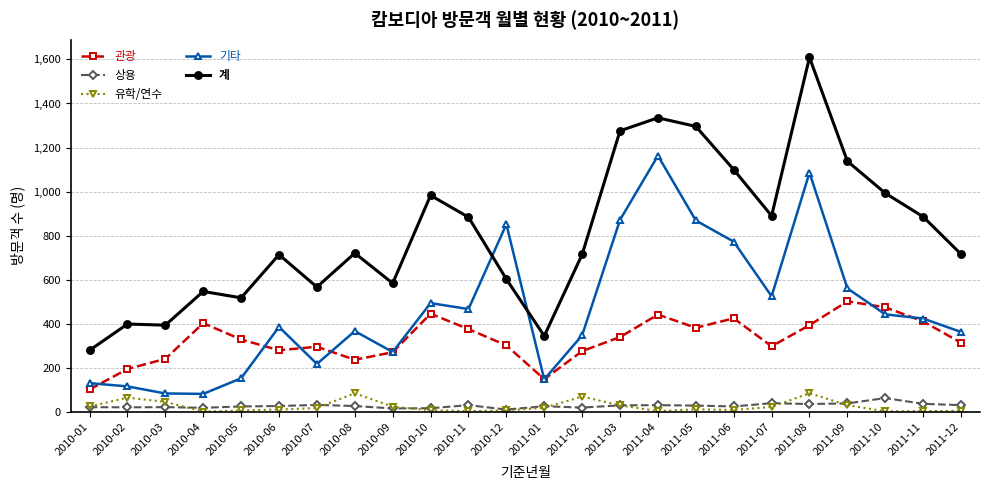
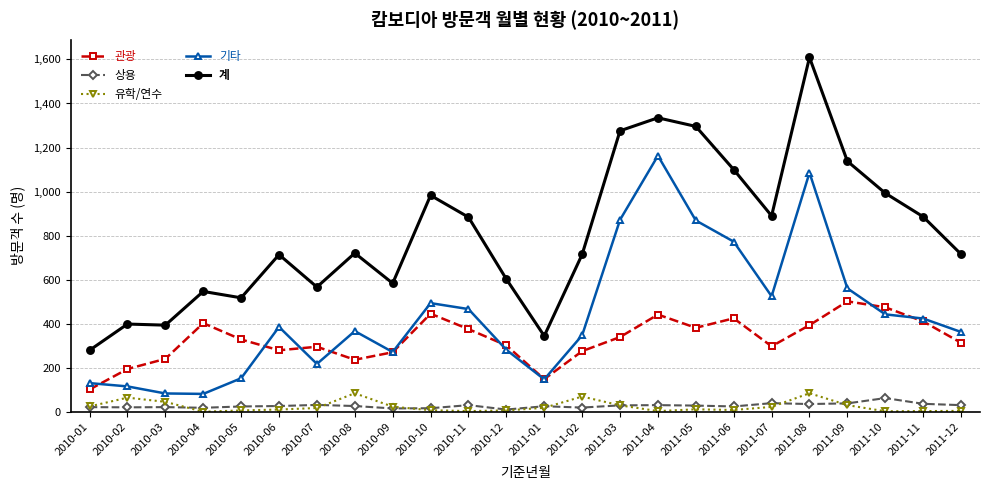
  {
    "관광": {
      "2010-01": "100",
      "2010-02": "200",
      "2010-03": "240",
      "2010-04": "400",
      "2010-05": "330",
      "2010-06": "280",
      "2010-07": "300",
      "2010-08": "240",
      "2010-10": "450",
      "2010-11": "380",
      "2010-12": "300",
      "2011-02": "280",
      "2011-03": "340",
      "2011-04": "440",
      "2011-05": "380",
      "2011-06": "430",
      "2011-07": "300",
      "2011-08": "390",
      "2011-09": "500",
      "2011-10": "480",
      "2011-11": "410",
      "2011-12": "310"
    },
    "상용": {
      "2010-02": "20",
      "2010-03": "20",
      "2010-04": "20",
      "2010-05": "30",
      "2010-06": "30",
      "2010-07": "30",
      "2010-08": "30",
      "2010-11": "30",
      "2011-02": "20",
      "2011-04": "30",
      "2011-05": "30",
      "2011-06": "30",
      "2011-07": "40",
      "2011-08": "40",
      "2011-10": "60",
      "2011-11": "40",
      "2011-12": "30"
    },
    "유학/연수": {
      "2010-02": "70",
      "2010-03": "50",
      "2010-04": "0",
      "2010-05": "10",
      "2010-06": "10",
      "2010-07": "20",
      "2010-08": "90",
      "2010-11": "0",
      "2011-02": "70",
      "2011-04": "0",
      "2011-05": "10",
      "2011-06": "10",
      "2011-07": "20",
      "2011-08": "90",
      "2011-10": "0",
      "2011-11": "0",
      "2011-12": "10"
    },
    "기타": {
      "2010-01": "130",
      "2010-02": "120",
      "2010-03": "80",
      "2010-04": "80",
      "2010-05": "150",
      "2010-06": "390",
      "2010-07": "220",
      "2010-08": "370",
      "2010-10": "490",
      "2010-11": "470",
-     "2010-12": "850",
+     "2010-12": "280",
      "2011-02": "350",
      "2011-03": "870",
      "2011-04": "1,160",
      "2011-05": "870",
      "2011-06": "770",
      "2011-07": "530",
      "2011-08": "1,090",
      "2011-09": "560",
      "2011-10": "440",
      "2011-11": "420",
      "2011-12": "360"
    },
    "계": {
      "2010-01": "280",
      "2010-02": "400",
      "2010-03": "390",
      "2010-04": "550",
      "2010-05": "520",
      "2010-06": "710",
      "2010-07": "570",
      "2010-08": "720",
      "2010-09": "580",
      "2010-10": "980",
      "2010-11": "880",
      "2010-12": "600",
      "2011-01": "350",
      "2011-02": "720",
      "2011-03": "1,280",
      "2011-04": "1,340",
      "2011-05": "1,300",
      "2011-06": "1,100",
      "2011-07": "890",
      "2011-08": "1,610",
      "2011-09": "1,140",
      "2011-10": "990",
      "2011-11": "890",
      "2011-12": "720"
    }
  }
